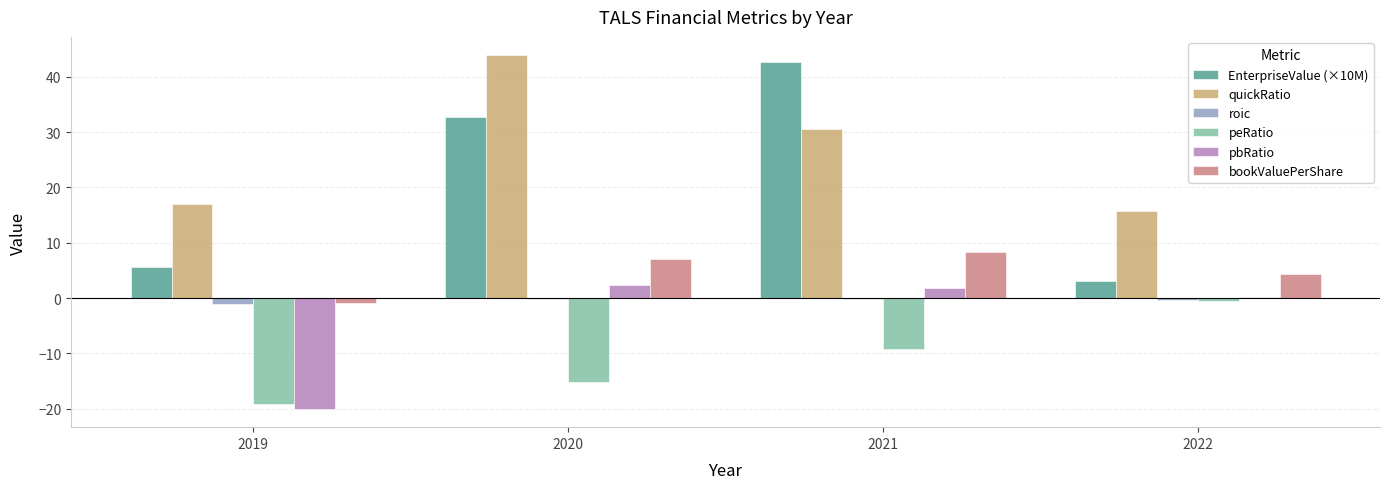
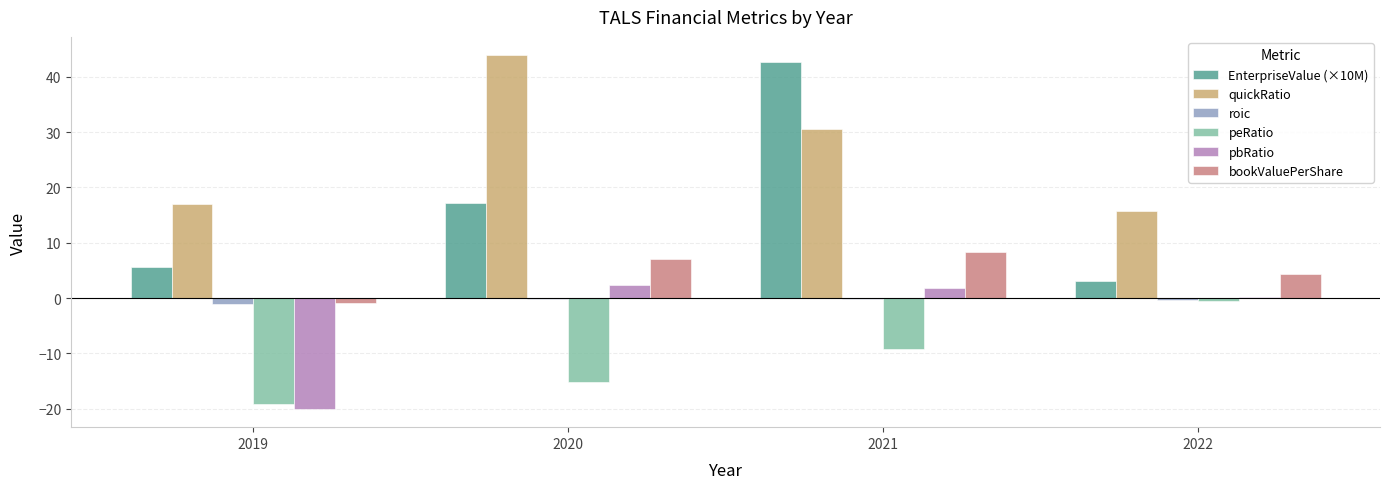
  {
    "EnterpriseValue (×10M)": {
      "2019": 6,
-     "2020": 33,
+     "2020": 17,
      "2021": 43,
      "2022": 3
    }
  }
